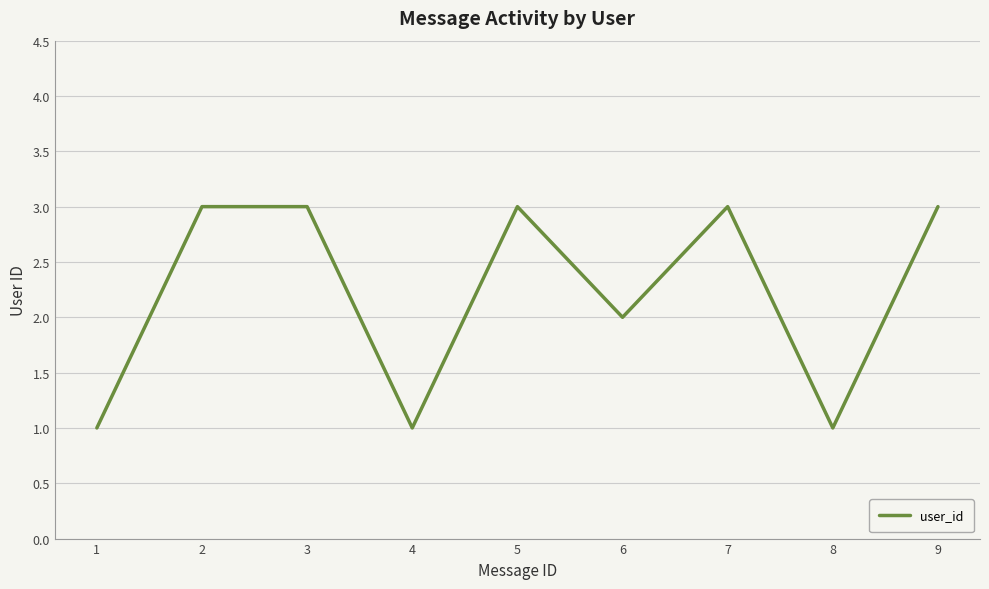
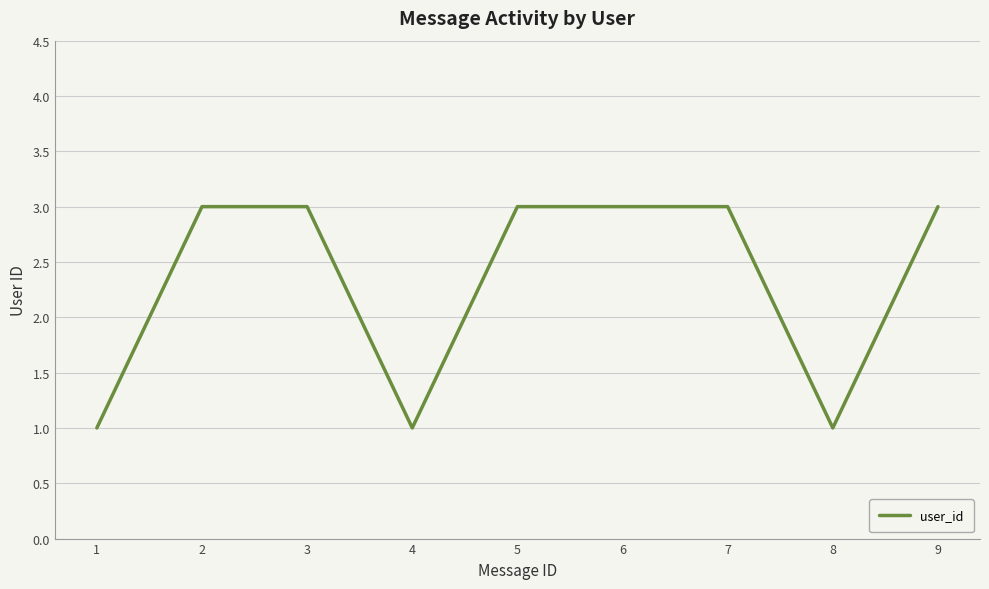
  {
    "1": 1,
    "2": 3,
    "3": 3,
    "4": 1,
    "5": 3,
-   "6": 2,
+   "6": 3,
    "7": 3,
    "8": 1,
    "9": 3
  }
